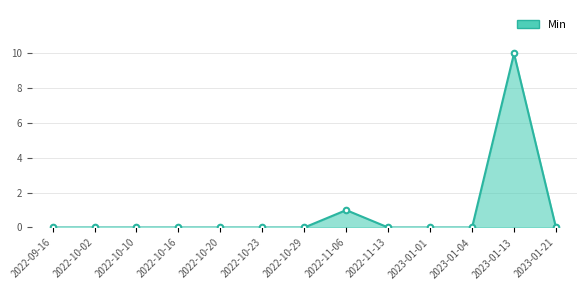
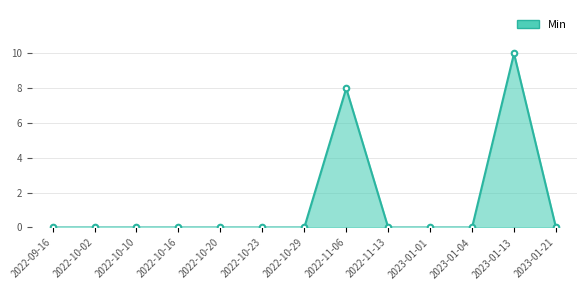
  {
    "2022-09-16": 0,
    "2022-10-02": 0,
    "2022-10-10": 0,
    "2022-10-16": 0,
    "2022-10-20": 0,
    "2022-10-23": 0,
    "2022-10-29": 0,
-   "2022-11-06": 1,
+   "2022-11-06": 8,
    "2022-11-13": 0,
    "2023-01-01": 0,
    "2023-01-04": 0,
    "2023-01-13": 10,
    "2023-01-21": 0
  }
